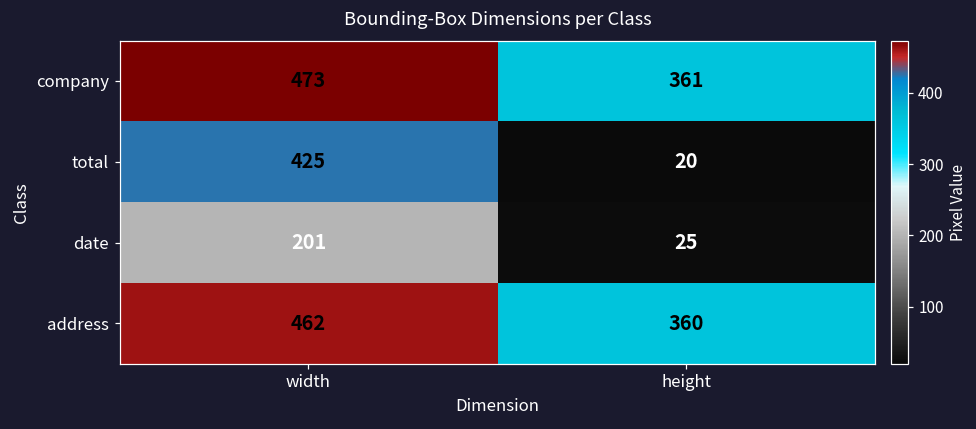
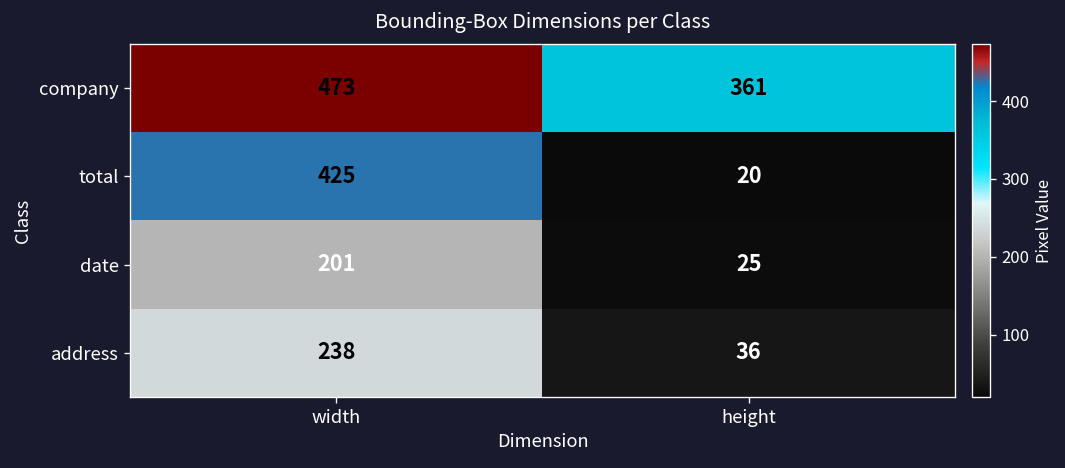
  {
    "company": {
      "width": 473,
      "height": 361
    },
    "total": {
      "width": 425,
      "height": 20
    },
    "date": {
      "width": 201,
      "height": 25
    },
    "address": {
-     "width": 462,
-     "height": 360
+     "width": 238,
+     "height": 36
    }
  }
